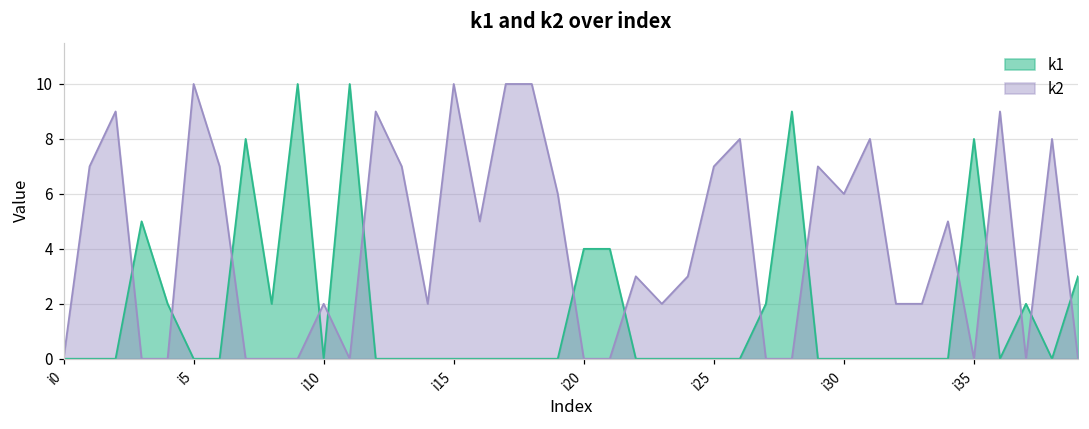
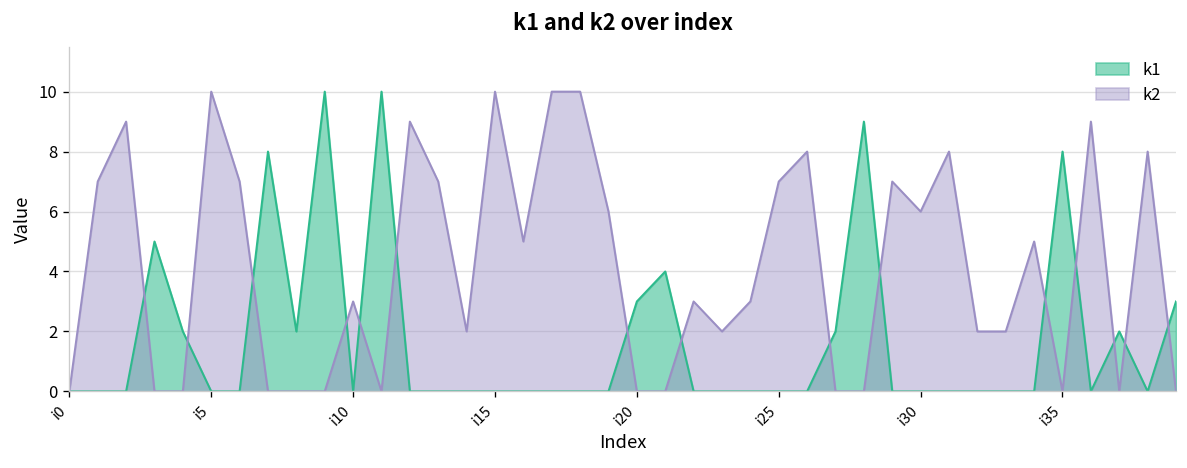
  {
    "k1": {
      "i5": 0,
      "i10": 0,
      "i15": 0,
-     "i20": 4,
+     "i20": 3,
      "i25": 0,
      "i30": 0,
      "i35": 8
    },
    "k2": {
      "i5": 10,
-     "i10": 2,
+     "i10": 3,
      "i15": 10,
      "i20": 0,
      "i25": 7,
      "i30": 6,
      "i35": 0
    }
  }
